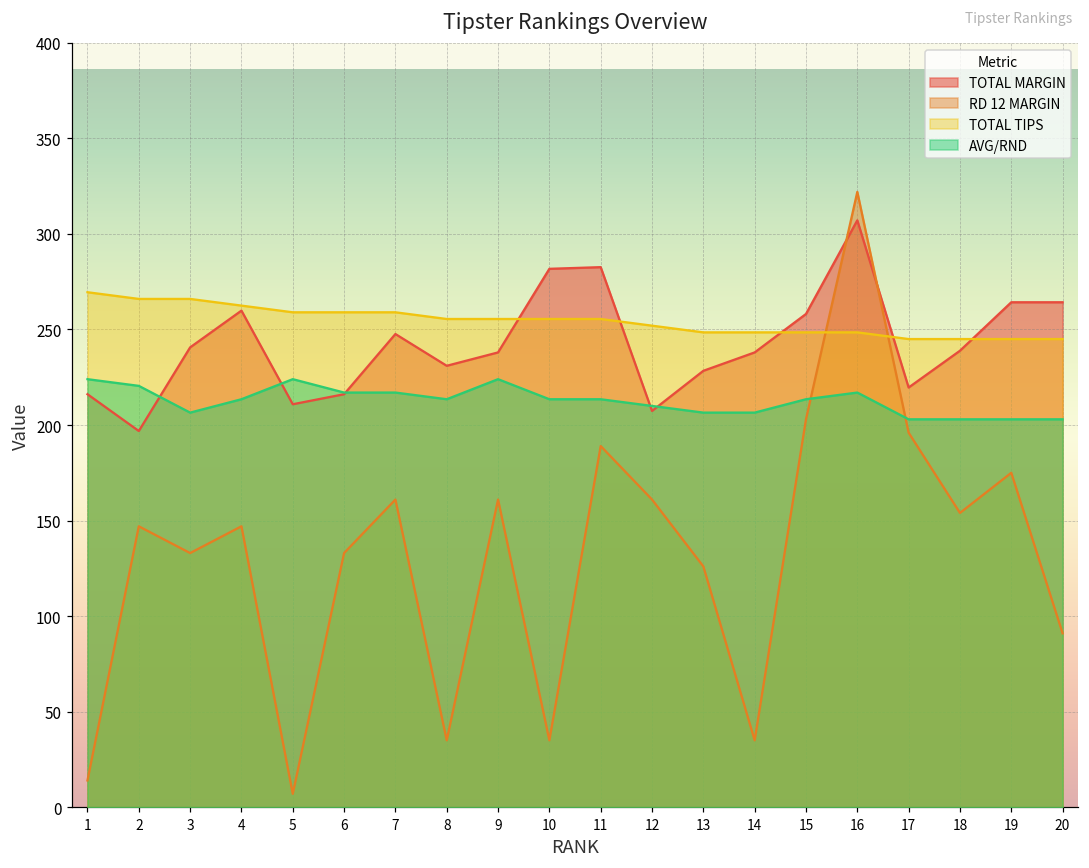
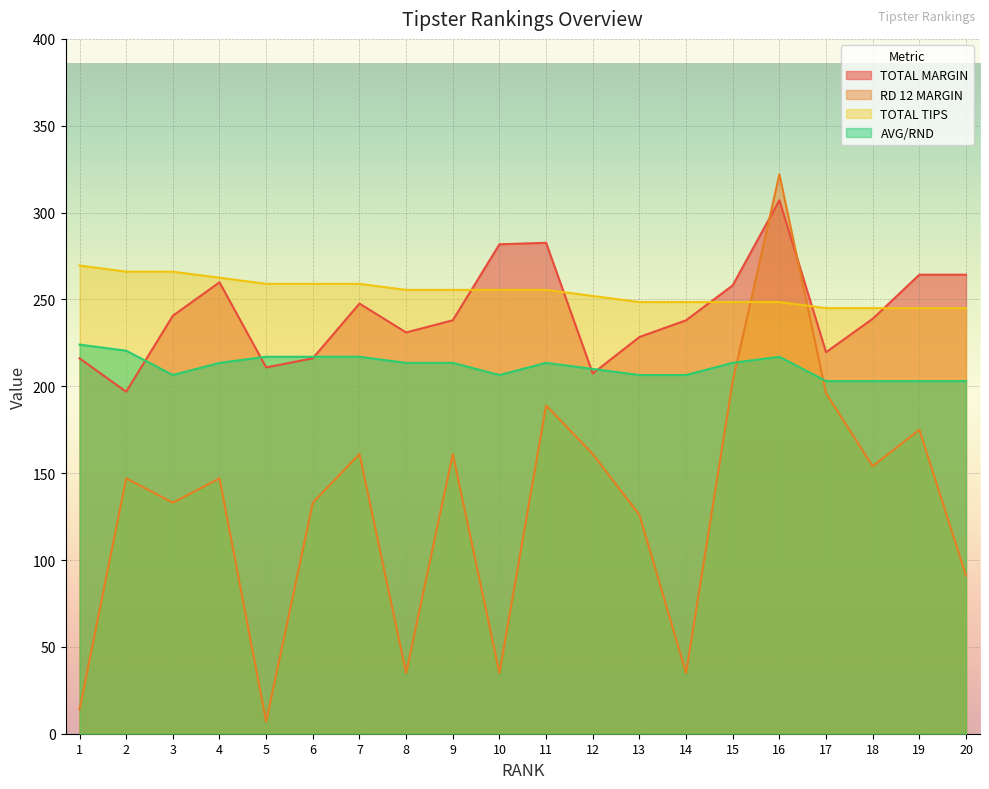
  {
    "AVG/RND": {
      "1": 224,
      "2": 221,
      "3": 207,
      "4": 214,
-     "5": 224,
+     "5": 217,
      "7": 217,
      "8": 214,
-     "9": 224,
-     "10": 214,
+     "9": 214,
+     "10": 207,
      "11": 214,
      "12": 210,
      "13": 207,
      "14": 207,
      "15": 214,
      "16": 217,
      "17": 203,
      "18": 203,
      "19": 203,
      "20": 203
    }
  }
